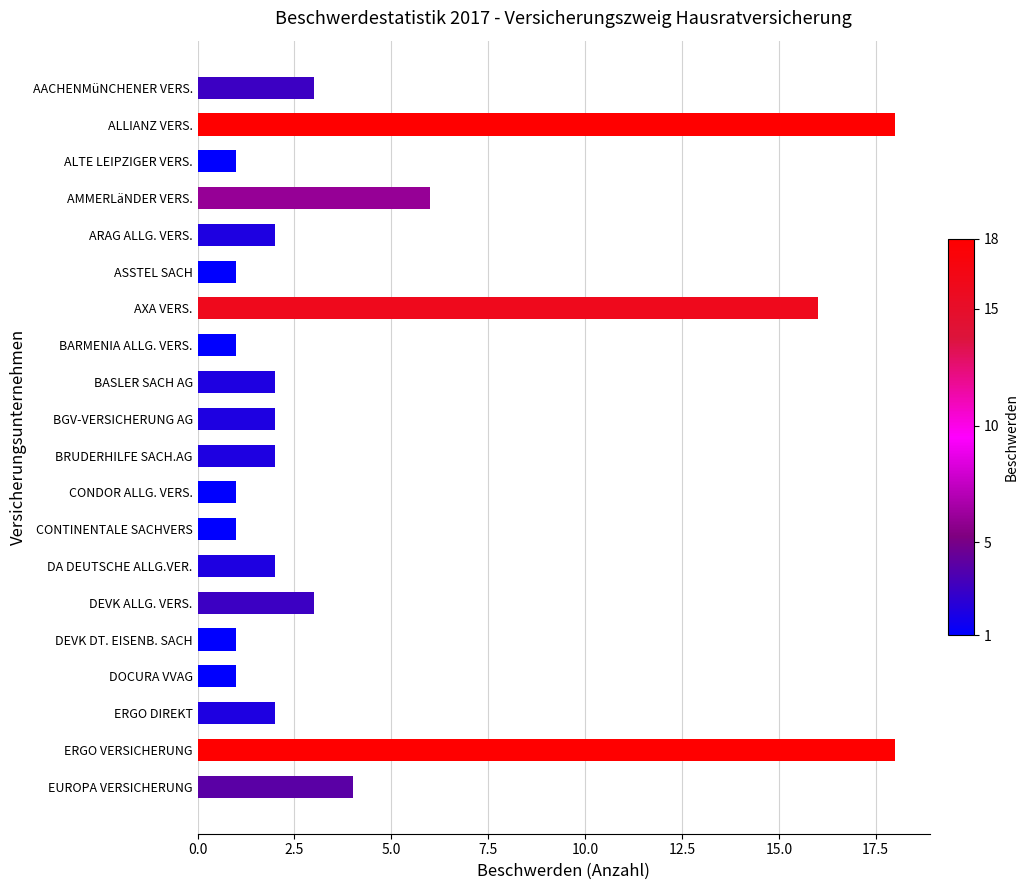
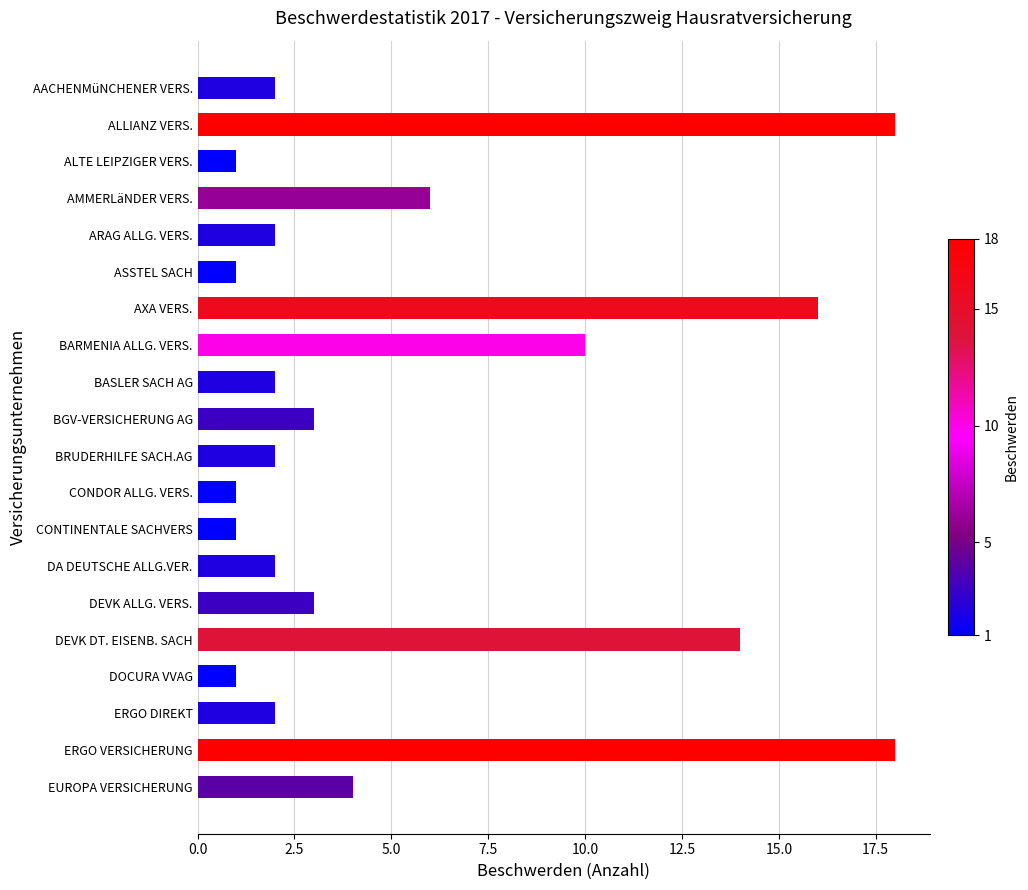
  {
-   "AACHENMüNCHENER VERS.": 3,
+   "AACHENMüNCHENER VERS.": 2,
    "ALLIANZ VERS.": 18,
    "ALTE LEIPZIGER VERS.": 1,
    "AMMERLäNDER VERS.": 6,
    "ARAG ALLG. VERS.": 2,
    "ASSTEL SACH": 1,
    "AXA VERS.": 16,
-   "BARMENIA ALLG. VERS.": 1,
+   "BARMENIA ALLG. VERS.": 10,
    "BASLER SACH AG": 2,
-   "BGV-VERSICHERUNG AG": 2,
+   "BGV-VERSICHERUNG AG": 3,
    "BRUDERHILFE SACH.AG": 2,
    "CONDOR ALLG. VERS.": 1,
    "CONTINENTALE SACHVERS": 1,
    "DA DEUTSCHE ALLG.VER.": 2,
    "DEVK ALLG. VERS.": 3,
-   "DEVK DT. EISENB. SACH": 1,
+   "DEVK DT. EISENB. SACH": 14,
    "DOCURA VVAG": 1,
    "ERGO DIREKT": 2,
    "ERGO VERSICHERUNG": 18,
    "EUROPA VERSICHERUNG": 4
  }
